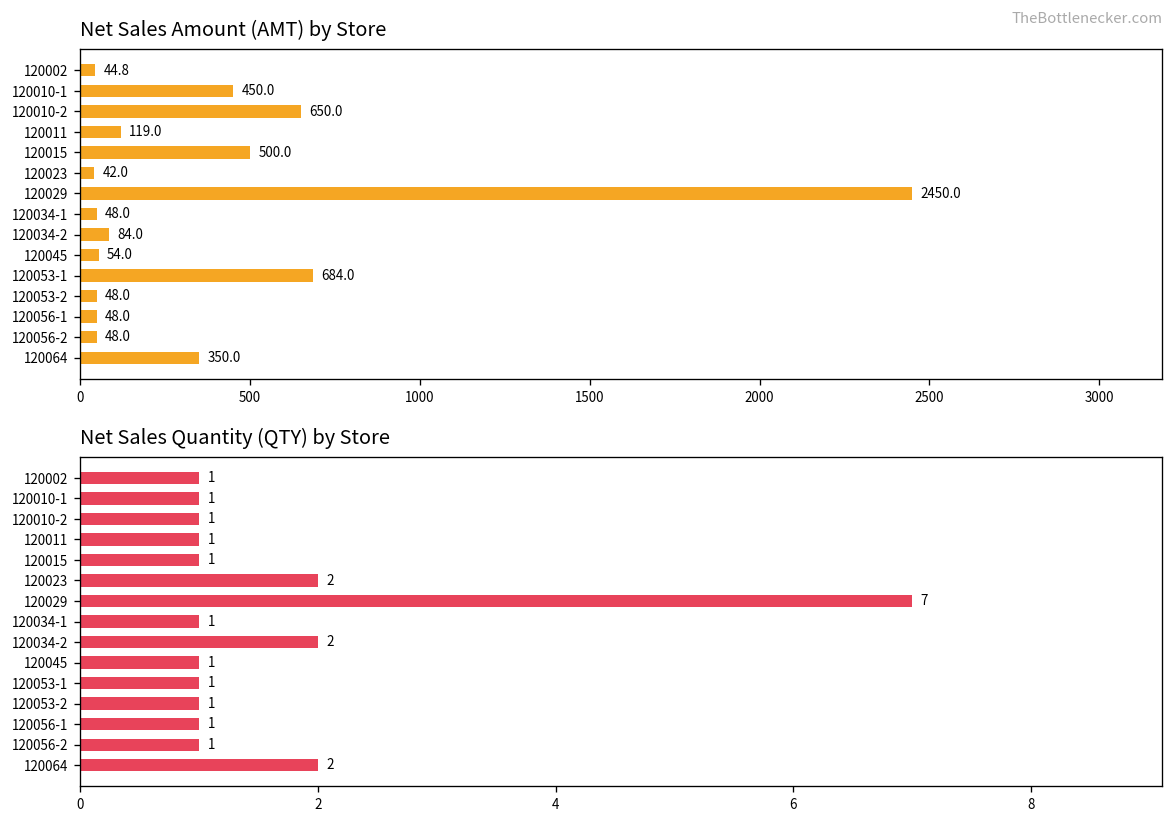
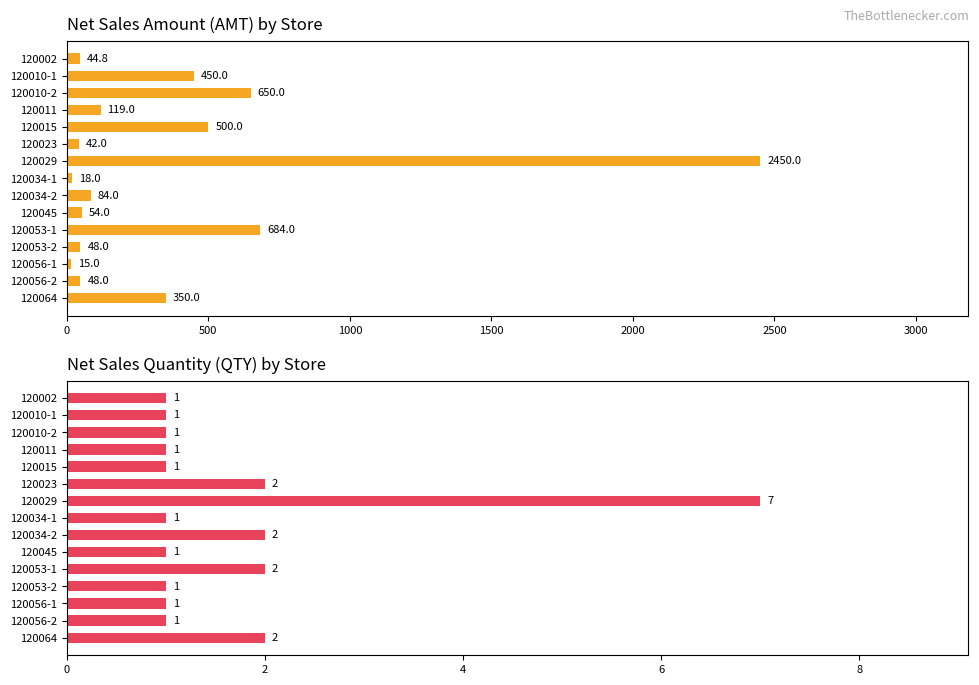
  {
    "Net Sales Amount (AMT) by Store": {
      "120002": 44.8,
      "120010-1": 450.0,
      "120010-2": 650.0,
      "120011": 119.0,
      "120015": 500.0,
      "120023": 42.0,
      "120029": 2450.0,
-     "120034-1": 48.0,
+     "120034-1": 18.0,
      "120034-2": 84.0,
      "120045": 54.0,
      "120053-1": 684.0,
      "120053-2": 48.0,
-     "120056-1": 48.0,
+     "120056-1": 15.0,
      "120056-2": 48.0,
      "120064": 350.0
    },
    "Net Sales Quantity (QTY) by Store": {
      "120002": 1,
      "120010-1": 1,
      "120010-2": 1,
      "120011": 1,
      "120015": 1,
      "120023": 2,
      "120029": 7,
      "120034-1": 1,
      "120034-2": 2,
      "120045": 1,
-     "120053-1": 1,
+     "120053-1": 2,
      "120053-2": 1,
      "120056-1": 1,
      "120056-2": 1,
      "120064": 2
    }
  }
